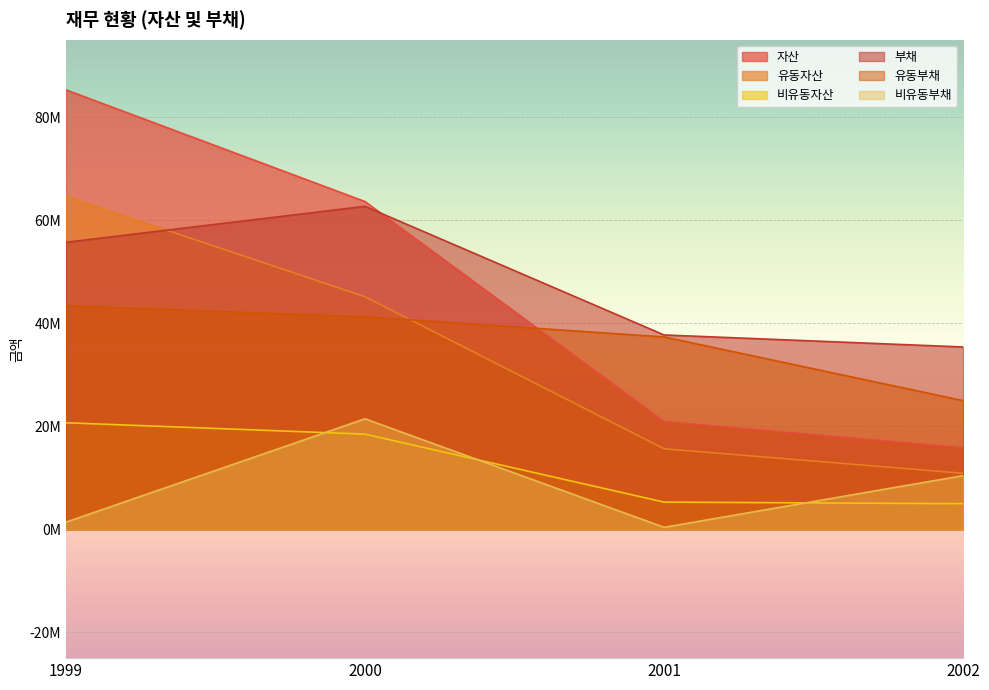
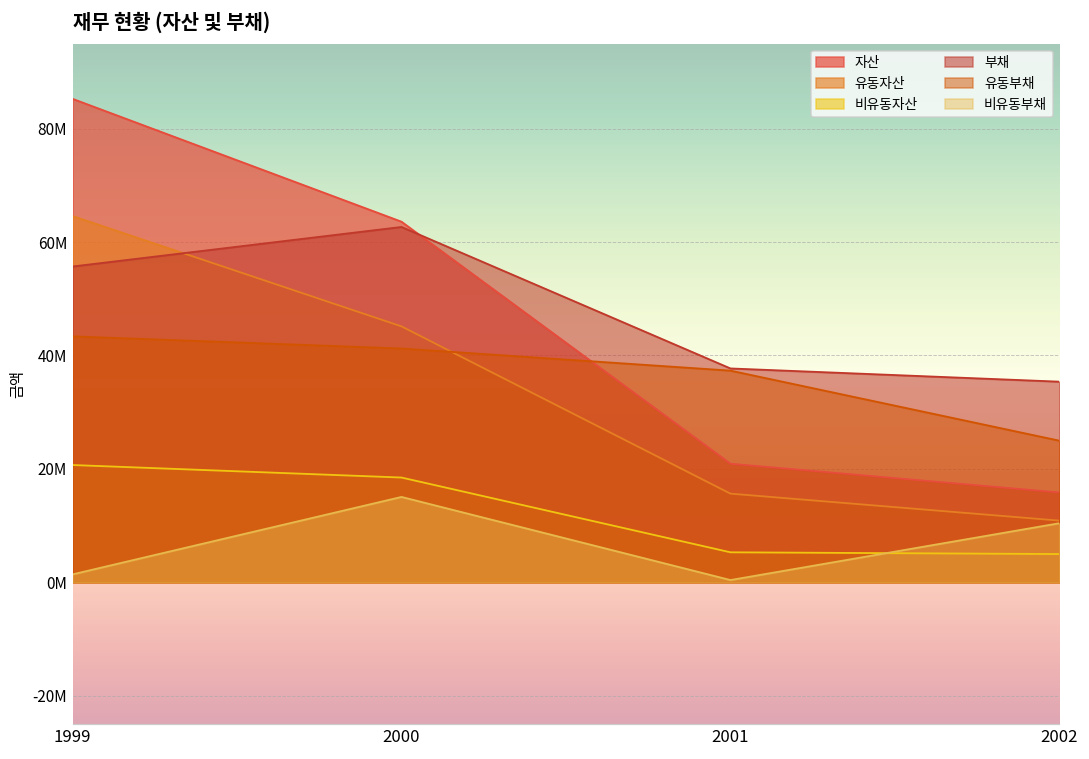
  {
    "비유동부채": {
      "1999": 1000000,
-     "2000": 21000000,
+     "2000": 15000000,
      "2001": 0
    }
  }
